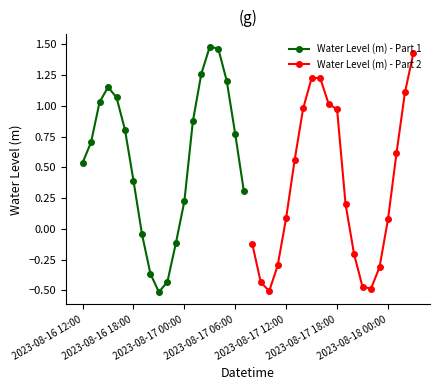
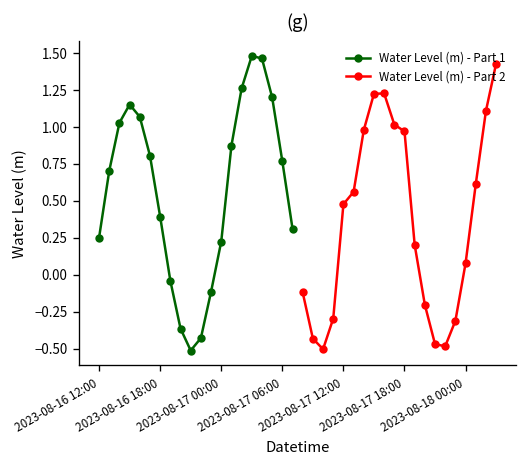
  {
    "Water Level (m) - Part 1": {
-     "2023-08-16 12:00": 0.54,
+     "2023-08-16 12:00": 0.25,
      "2023-08-16 18:00": 0.39,
      "2023-08-17 00:00": 0.22,
      "2023-08-17 06:00": 0.77
    },
    "Water Level (m) - Part 2": {
-     "2023-08-17 12:00": 0.09,
+     "2023-08-17 12:00": 0.48,
      "2023-08-17 18:00": 0.97,
      "2023-08-18 00:00": 0.08
    }
  }
